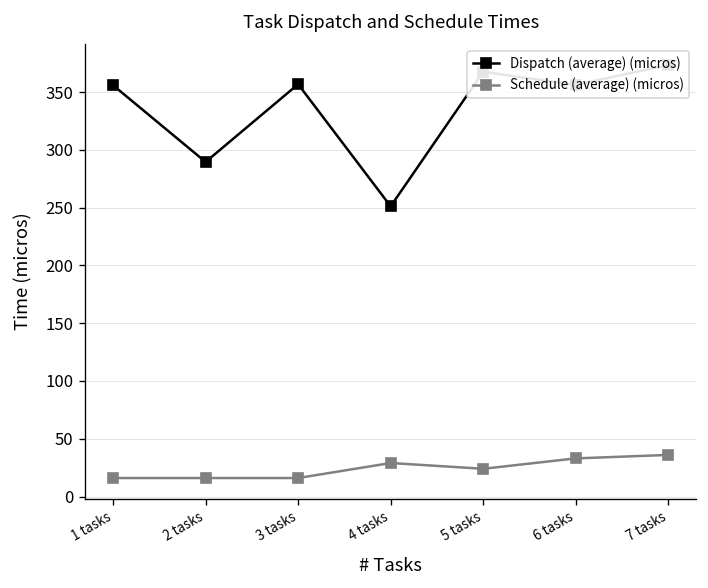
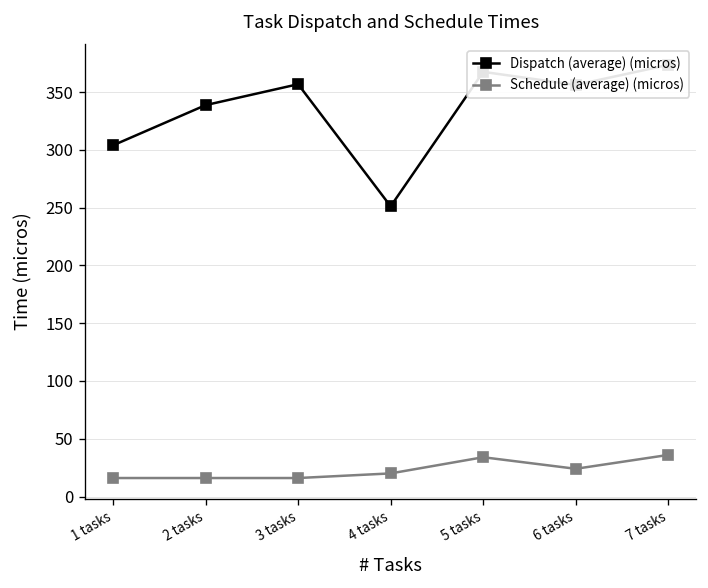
  {
    "Dispatch (average) (micros)": {
-     "1 tasks": 360,
-     "2 tasks": 290,
+     "1 tasks": 300,
+     "2 tasks": 340,
      "3 tasks": 360,
      "4 tasks": 250
    },
    "Schedule (average) (micros)": {
      "1 tasks": 20,
      "2 tasks": 20,
      "3 tasks": 20,
-     "4 tasks": 30,
-     "5 tasks": 20,
-     "6 tasks": 30,
+     "4 tasks": 20,
+     "5 tasks": 30,
+     "6 tasks": 20,
      "7 tasks": 40
    }
  }
